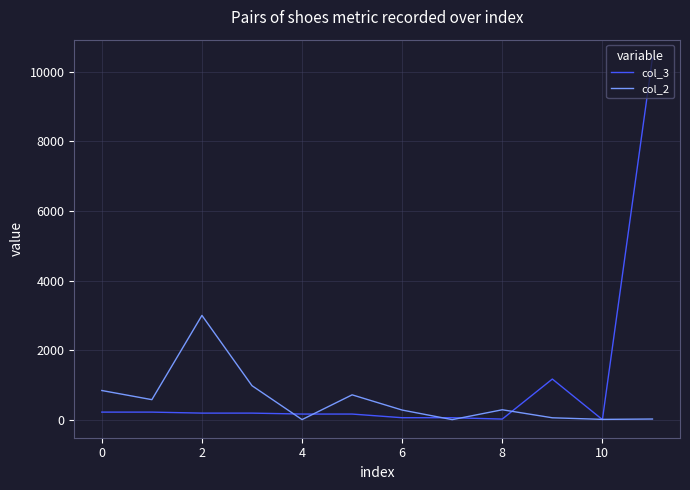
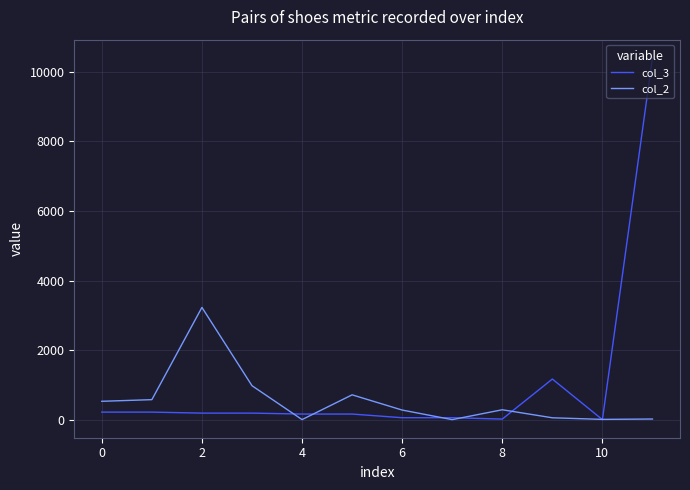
  {
    "col_3": {
      "0": 200,
      "2": 200,
      "4": 200,
      "6": 100,
      "8": 0
    },
    "col_2": {
-     "0": 800,
-     "2": 3000,
+     "0": 500,
+     "2": 3200,
      "4": 0,
      "6": 300,
      "8": 300
    }
  }
